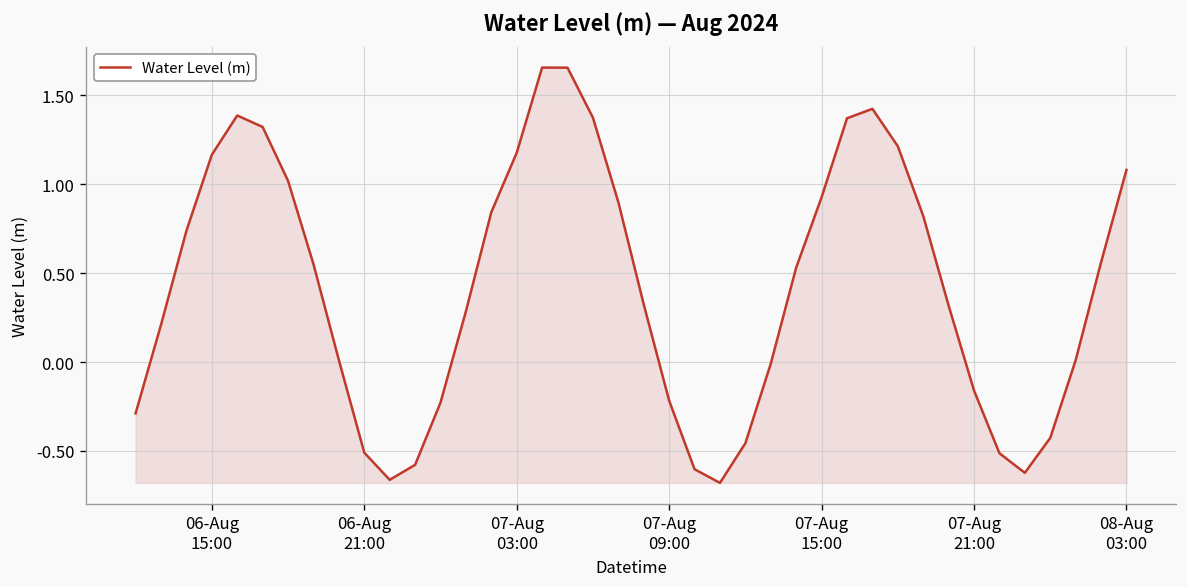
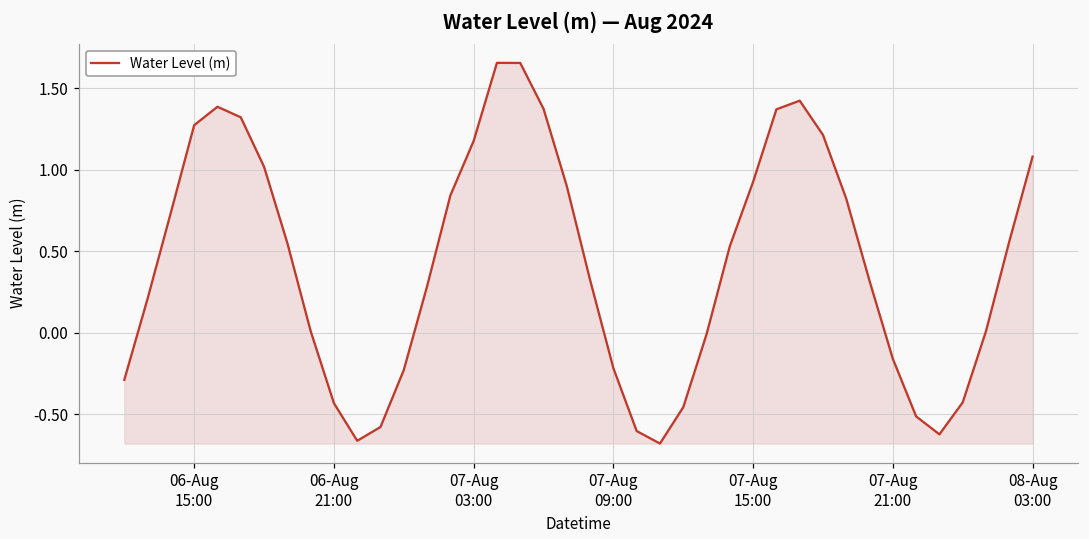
  {
-   "06-Aug 15:00": 1.17,
-   "06-Aug 21:00": -0.51,
+   "06-Aug 15:00": 1.27,
+   "06-Aug 21:00": -0.43,
    "07-Aug 03:00": 1.18,
    "07-Aug 09:00": -0.22,
    "07-Aug 15:00": 0.93,
    "07-Aug 21:00": -0.16,
    "08-Aug 03:00": 1.08
  }
